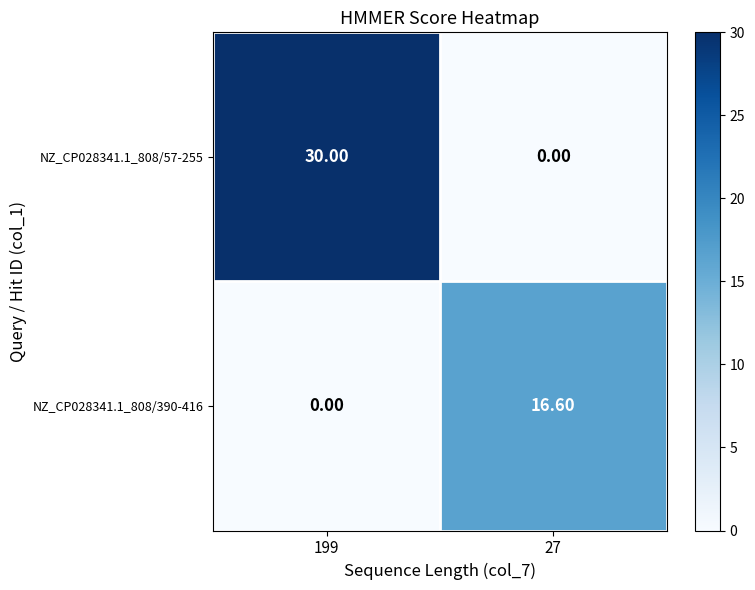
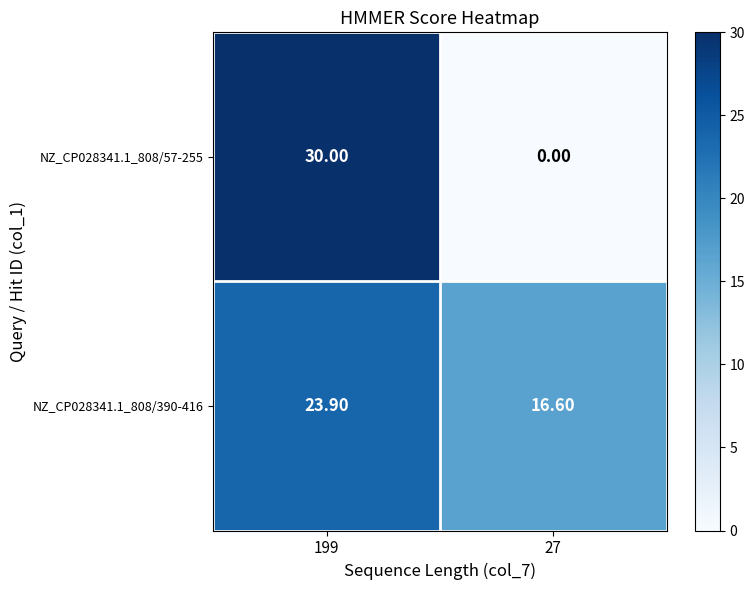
  {
    "NZ_CP028341.1_808/57-255": {
      "199": 30.00,
      "27": 0.00
    },
    "NZ_CP028341.1_808/390-416": {
-     "199": 0.00,
+     "199": 23.90,
      "27": 16.60
    }
  }
